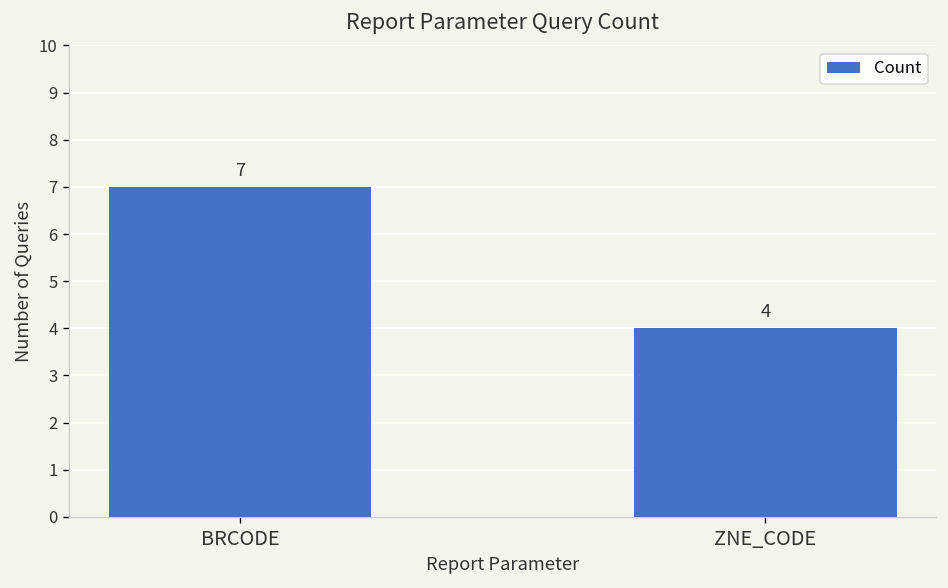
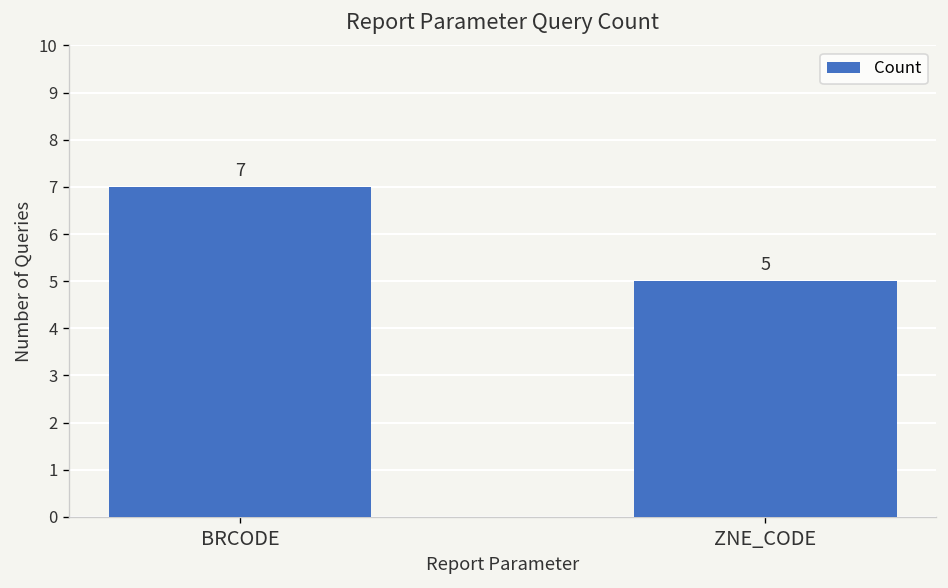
  {
    "BRCODE": 7,
-   "ZNE_CODE": 4
+   "ZNE_CODE": 5
  }
